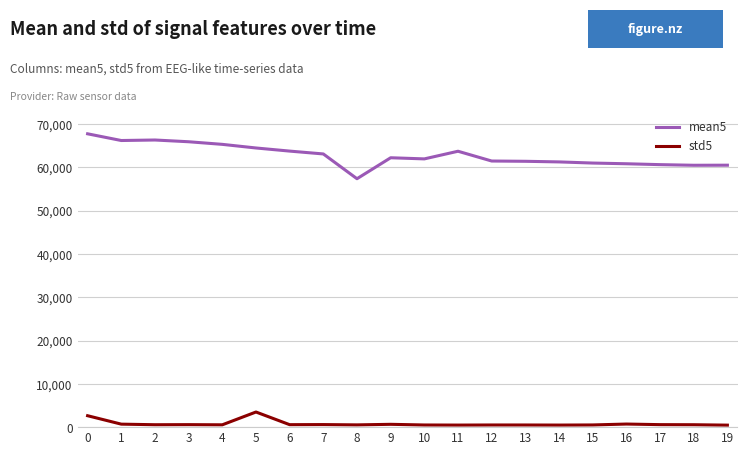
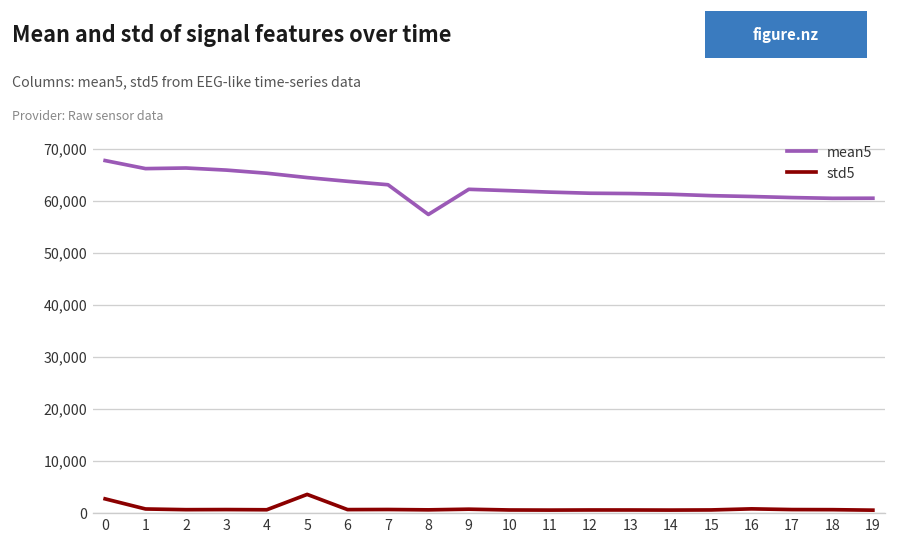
  {
    "mean5": {
      "0": "68,000",
      "1": "66,000",
      "2": "66,000",
      "3": "66,000",
      "4": "65,000",
      "5": "64,000",
      "6": "64,000",
      "7": "63,000",
      "8": "57,000",
      "9": "62,000",
      "10": "62,000",
-     "11": "64,000",
+     "11": "62,000",
      "12": "61,000",
      "13": "61,000",
      "14": "61,000",
      "15": "61,000",
      "16": "61,000",
      "17": "61,000",
      "18": "60,000",
      "19": "60,000"
    },
    "std5": {
      "0": "3,000",
      "1": "1,000",
      "2": "1,000",
      "3": "1,000",
      "4": "1,000",
      "5": "3,000",
      "6": "1,000",
      "7": "1,000",
      "8": "1,000",
      "9": "1,000",
      "10": "0",
      "11": "0",
      "12": "0",
      "13": "0",
      "14": "0",
      "15": "1,000",
      "16": "1,000",
      "17": "1,000",
      "18": "1,000",
      "19": "0"
    }
  }
